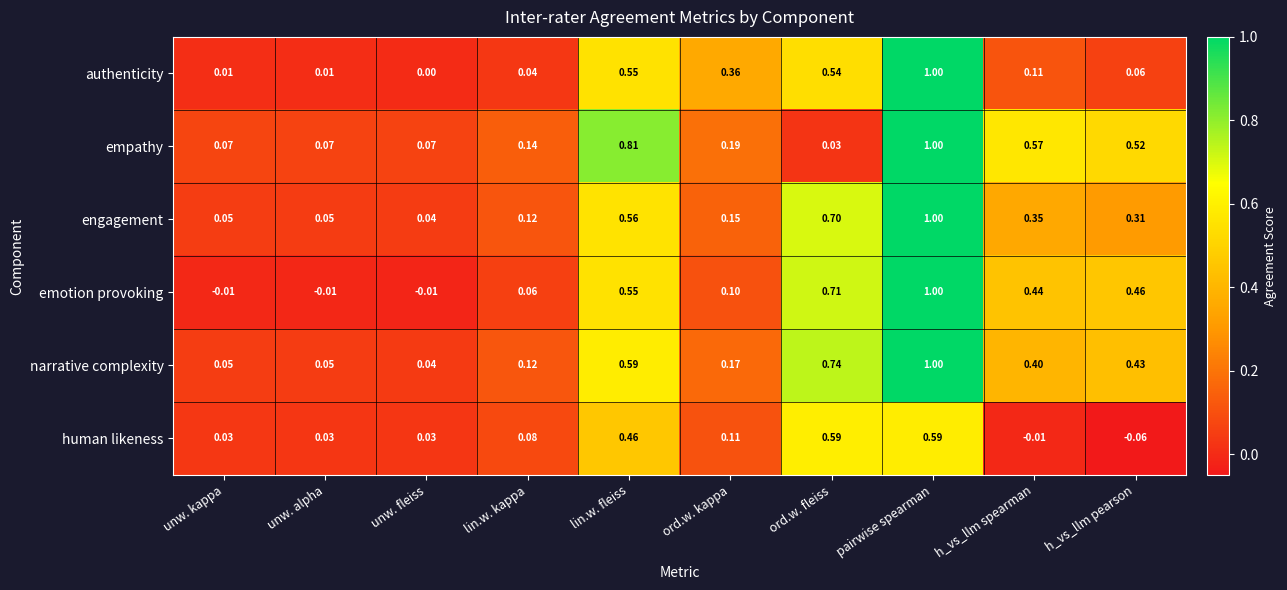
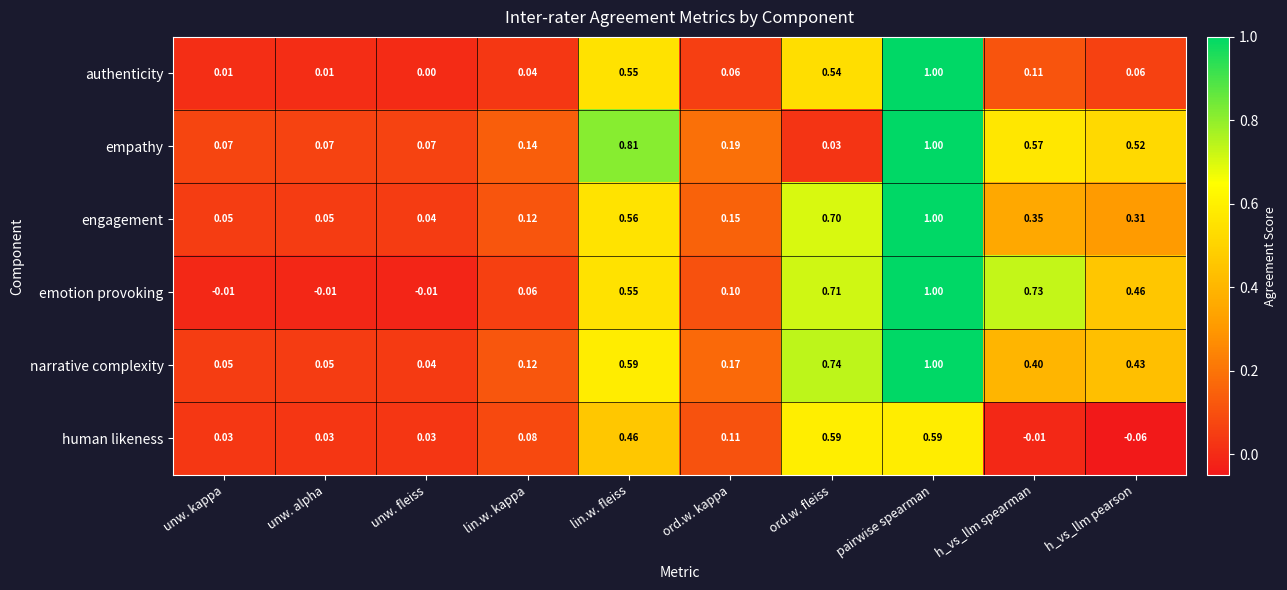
  {
    "authenticity": {
      "unw. kappa": 0.01,
      "unw. alpha": 0.01,
      "unw. fleiss": 0.00,
      "lin.w. kappa": 0.04,
      "lin.w. fleiss": 0.55,
-     "ord.w. kappa": 0.36,
+     "ord.w. kappa": 0.06,
      "ord.w. fleiss": 0.54,
      "pairwise spearman": 1.00,
      "h_vs_llm spearman": 0.11,
      "h_vs_llm pearson": 0.06
    },
    "empathy": {
      "unw. kappa": 0.07,
      "unw. alpha": 0.07,
      "unw. fleiss": 0.07,
      "lin.w. kappa": 0.14,
      "lin.w. fleiss": 0.81,
      "ord.w. kappa": 0.19,
      "ord.w. fleiss": 0.03,
      "pairwise spearman": 1.00,
      "h_vs_llm spearman": 0.57,
      "h_vs_llm pearson": 0.52
    },
    "engagement": {
      "unw. kappa": 0.05,
      "unw. alpha": 0.05,
      "unw. fleiss": 0.04,
      "lin.w. kappa": 0.12,
      "lin.w. fleiss": 0.56,
      "ord.w. kappa": 0.15,
      "ord.w. fleiss": 0.70,
      "pairwise spearman": 1.00,
      "h_vs_llm spearman": 0.35,
      "h_vs_llm pearson": 0.31
    },
    "emotion provoking": {
      "unw. kappa": -0.01,
      "unw. alpha": -0.01,
      "unw. fleiss": -0.01,
      "lin.w. kappa": 0.06,
      "lin.w. fleiss": 0.55,
      "ord.w. kappa": 0.10,
      "ord.w. fleiss": 0.71,
      "pairwise spearman": 1.00,
-     "h_vs_llm spearman": 0.44,
+     "h_vs_llm spearman": 0.73,
      "h_vs_llm pearson": 0.46
    },
    "narrative complexity": {
      "unw. kappa": 0.05,
      "unw. alpha": 0.05,
      "unw. fleiss": 0.04,
      "lin.w. kappa": 0.12,
      "lin.w. fleiss": 0.59,
      "ord.w. kappa": 0.17,
      "ord.w. fleiss": 0.74,
      "pairwise spearman": 1.00,
      "h_vs_llm spearman": 0.40,
      "h_vs_llm pearson": 0.43
    },
    "human likeness": {
      "unw. kappa": 0.03,
      "unw. alpha": 0.03,
      "unw. fleiss": 0.03,
      "lin.w. kappa": 0.08,
      "lin.w. fleiss": 0.46,
      "ord.w. kappa": 0.11,
      "ord.w. fleiss": 0.59,
      "pairwise spearman": 0.59,
      "h_vs_llm spearman": -0.01,
      "h_vs_llm pearson": -0.06
    }
  }
